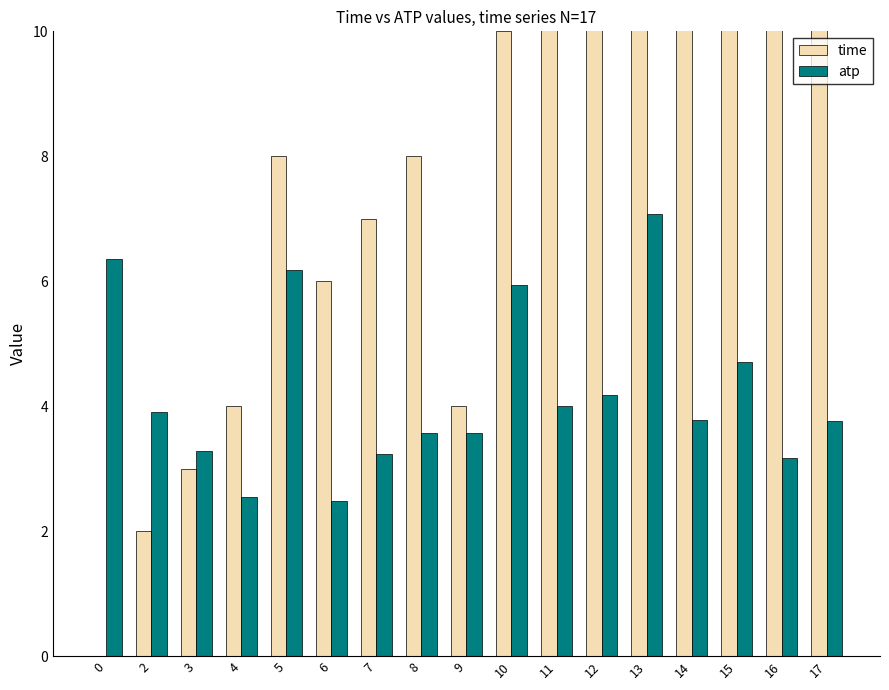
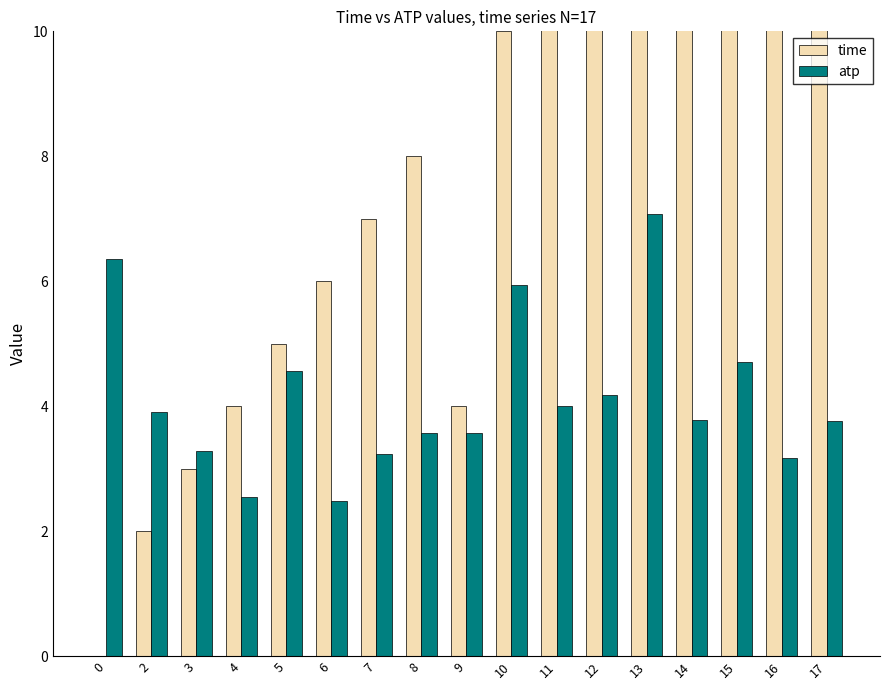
  {
    "time": {
      "0": 0,
      "2": 2,
      "3": 3,
      "4": 4,
-     "5": 8,
+     "5": 5,
      "6": 6,
      "7": 7,
      "8": 8,
      "9": 4,
      "10": 10
    },
    "atp": {
      "0": 6.4,
      "2": 3.9,
      "3": 3.3,
      "4": 2.5,
-     "5": 6.2,
+     "5": 4.6,
      "6": 2.5,
      "7": 3.2,
      "8": 3.6,
      "9": 3.6,
      "10": 5.9,
      "11": 4.0,
      "12": 4.2,
      "13": 7.1,
      "14": 3.8,
      "15": 4.7,
      "16": 3.2,
      "17": 3.8
    }
  }
